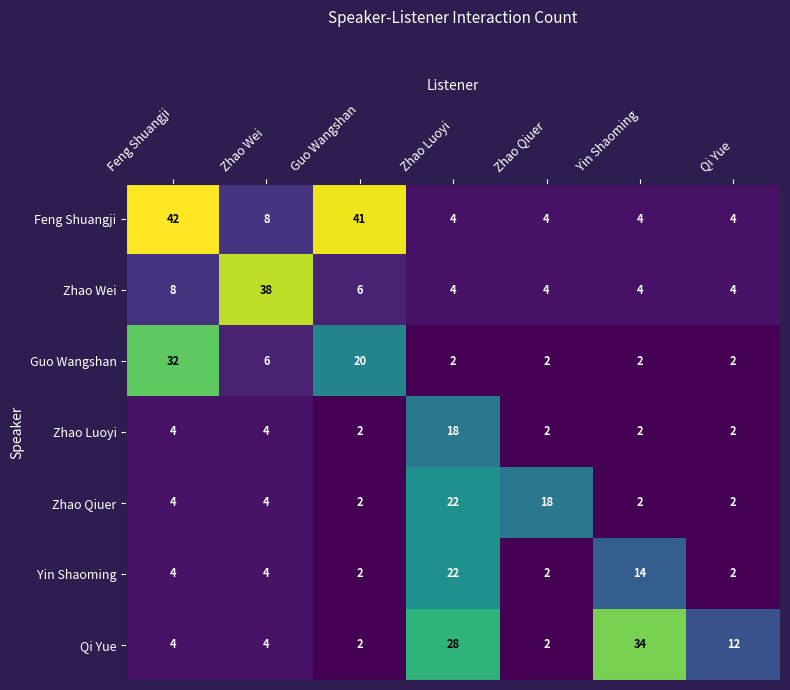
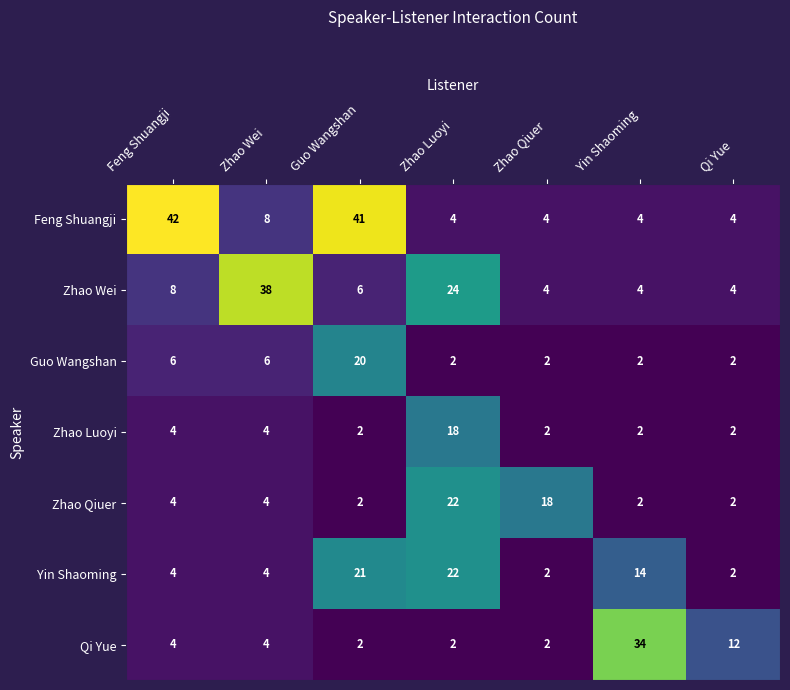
  {
    "Feng Shuangji": {
      "Feng Shuangji": 42,
      "Zhao Wei": 8,
      "Guo Wangshan": 41,
      "Zhao Luoyi": 4,
      "Zhao Qiuer": 4,
      "Yin Shaoming": 4,
      "Qi Yue": 4
    },
    "Zhao Wei": {
      "Feng Shuangji": 8,
      "Zhao Wei": 38,
      "Guo Wangshan": 6,
-     "Zhao Luoyi": 4,
+     "Zhao Luoyi": 24,
      "Zhao Qiuer": 4,
      "Yin Shaoming": 4,
      "Qi Yue": 4
    },
    "Guo Wangshan": {
-     "Feng Shuangji": 32,
+     "Feng Shuangji": 6,
      "Zhao Wei": 6,
      "Guo Wangshan": 20,
      "Zhao Luoyi": 2,
      "Zhao Qiuer": 2,
      "Yin Shaoming": 2,
      "Qi Yue": 2
    },
    "Zhao Luoyi": {
      "Feng Shuangji": 4,
      "Zhao Wei": 4,
      "Guo Wangshan": 2,
      "Zhao Luoyi": 18,
      "Zhao Qiuer": 2,
      "Yin Shaoming": 2,
      "Qi Yue": 2
    },
    "Zhao Qiuer": {
      "Feng Shuangji": 4,
      "Zhao Wei": 4,
      "Guo Wangshan": 2,
      "Zhao Luoyi": 22,
      "Zhao Qiuer": 18,
      "Yin Shaoming": 2,
      "Qi Yue": 2
    },
    "Yin Shaoming": {
      "Feng Shuangji": 4,
      "Zhao Wei": 4,
-     "Guo Wangshan": 2,
+     "Guo Wangshan": 21,
      "Zhao Luoyi": 22,
      "Zhao Qiuer": 2,
      "Yin Shaoming": 14,
      "Qi Yue": 2
    },
    "Qi Yue": {
      "Feng Shuangji": 4,
      "Zhao Wei": 4,
      "Guo Wangshan": 2,
-     "Zhao Luoyi": 28,
+     "Zhao Luoyi": 2,
      "Zhao Qiuer": 2,
      "Yin Shaoming": 34,
      "Qi Yue": 12
    }
  }
